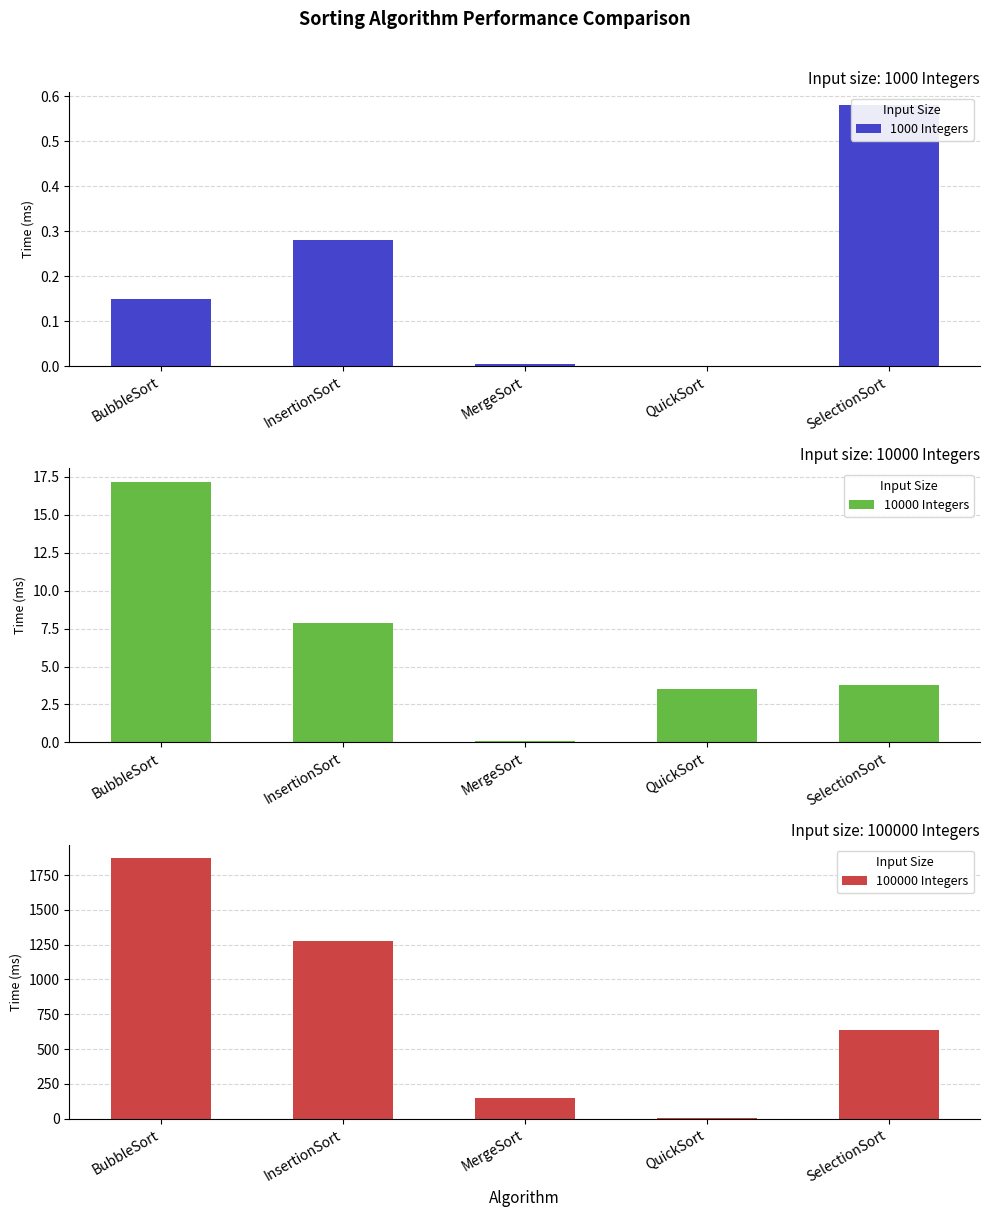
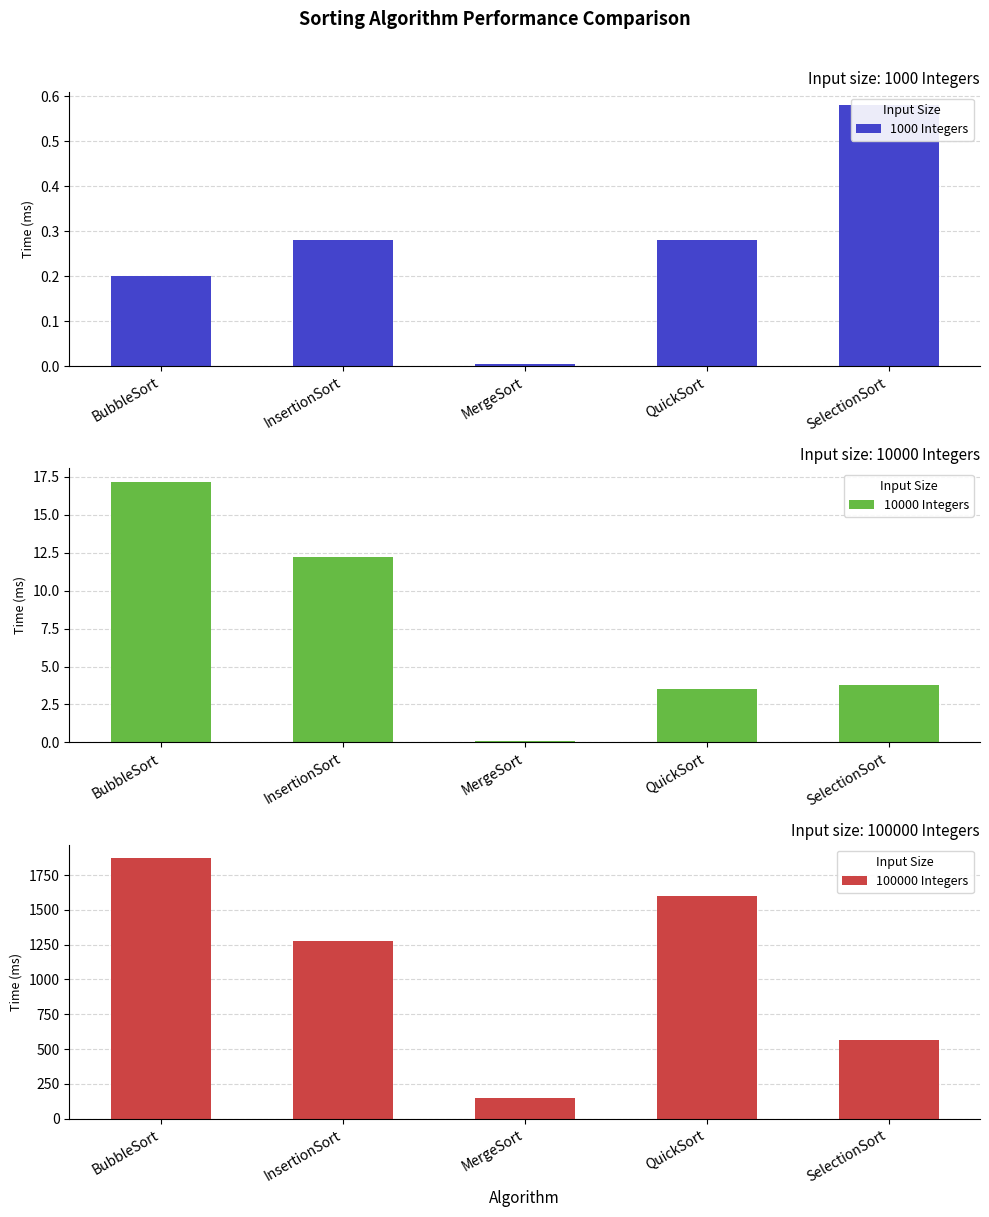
  {
    "Input size: 1000 Integers": {
-     "BubbleSort": 0.15,
+     "BubbleSort": 0.20,
      "InsertionSort": 0.28,
      "MergeSort": 0.01,
-     "QuickSort": 0.00
+     "QuickSort": 0.28
    },
    "Input size: 10000 Integers": {
      "BubbleSort": 17.2,
-     "InsertionSort": 7.9,
+     "InsertionSort": 12.2,
      "QuickSort": 3.5,
      "SelectionSort": 3.8
    },
    "Input size: 100000 Integers": {
      "BubbleSort": 1880,
      "InsertionSort": 1280,
      "MergeSort": 140,
-     "QuickSort": 0,
-     "SelectionSort": 630
+     "QuickSort": 1600,
+     "SelectionSort": 570
    }
  }
